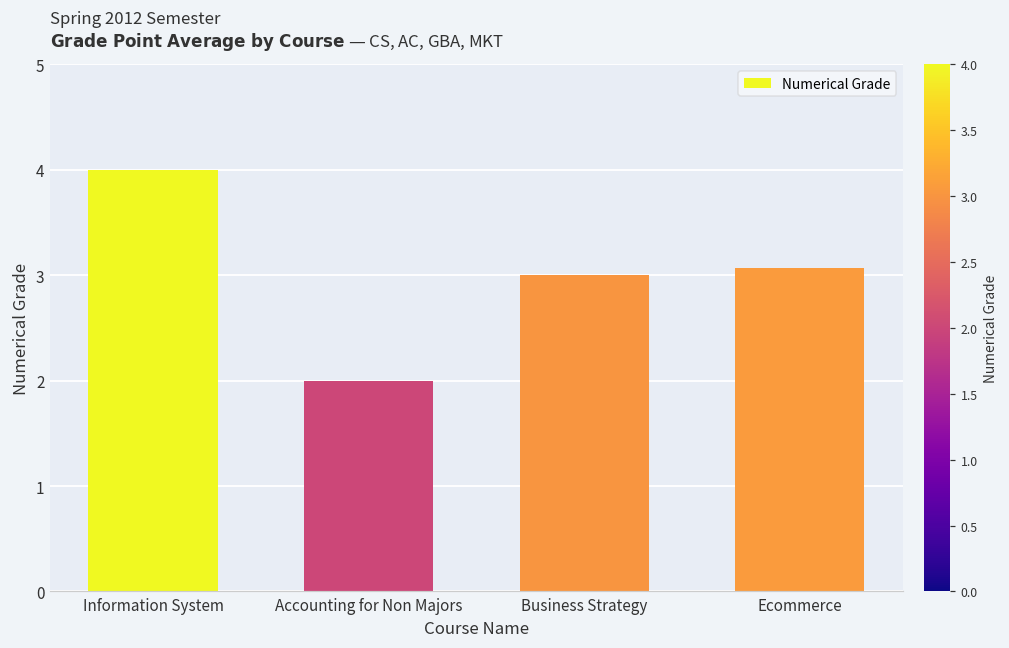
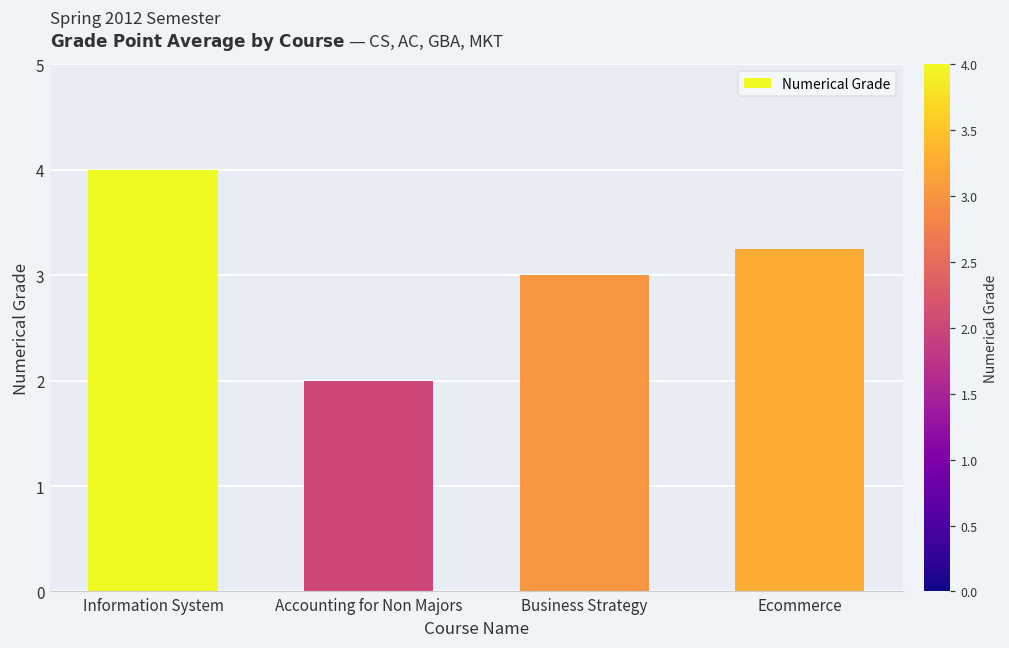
  {
    "Information System": 4.0,
    "Accounting for Non Majors": 2.0,
    "Business Strategy": 3.0,
-   "Ecommerce": 3.1
+   "Ecommerce": 3.3
  }
